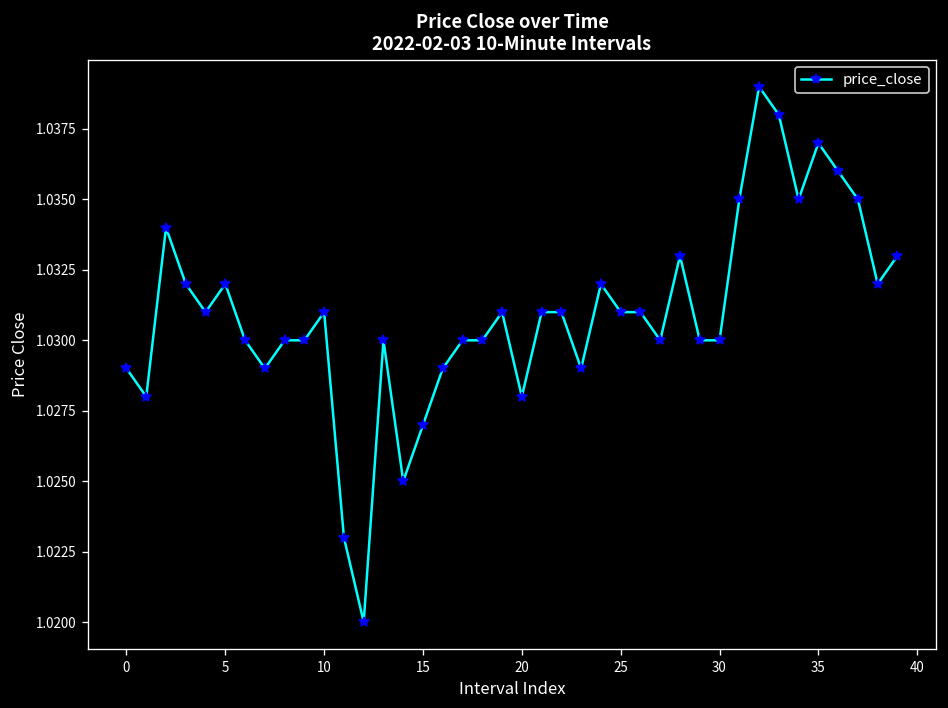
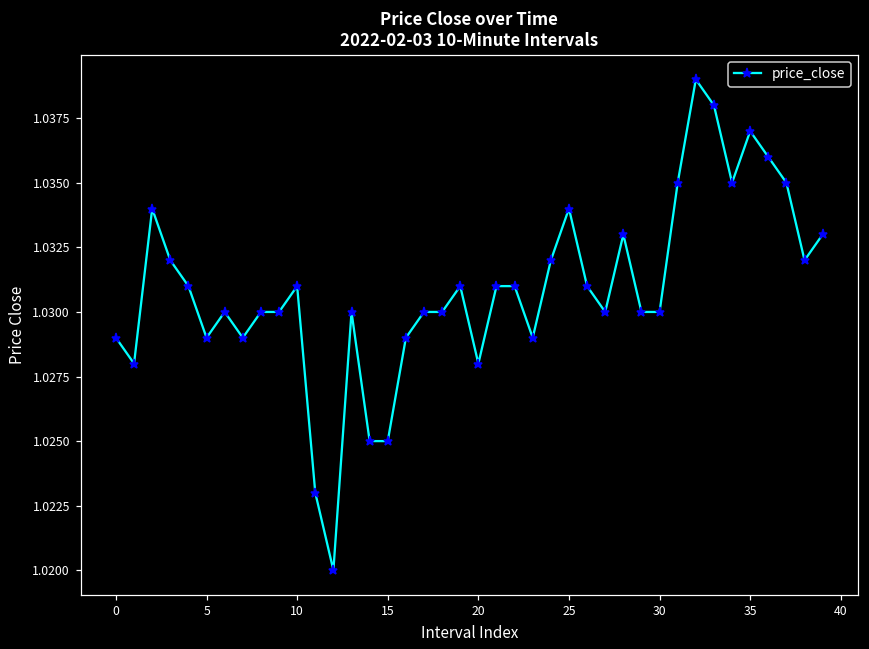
  {
    "0": 1.029,
-   "5": 1.032,
+   "5": 1.029,
    "10": 1.031,
-   "15": 1.027,
+   "15": 1.025,
    "20": 1.028,
-   "25": 1.031,
+   "25": 1.034,
    "30": 1.030,
    "35": 1.037
  }
